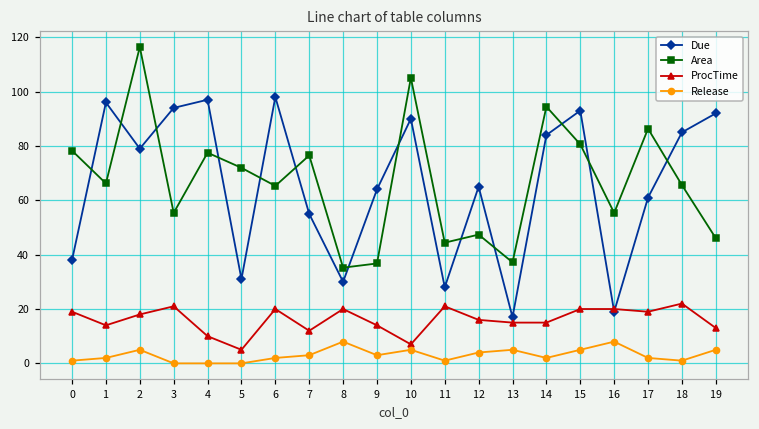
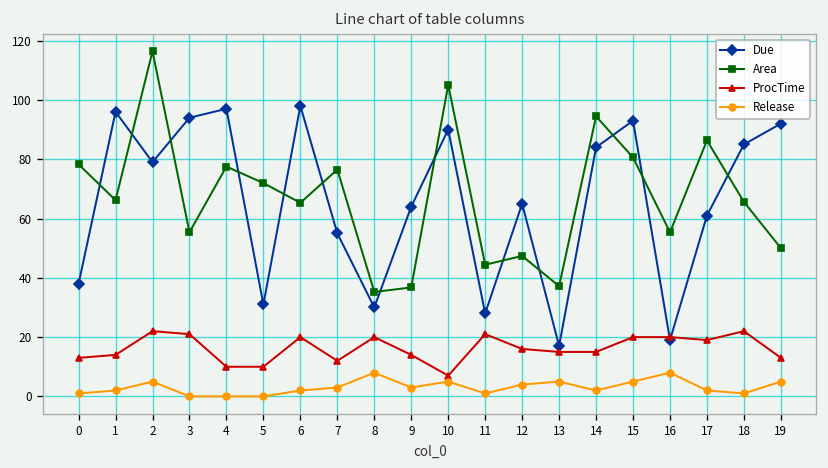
  {
    "Due": {
      "0": 38,
      "1": 96,
      "2": 79,
      "3": 94,
      "4": 97,
      "5": 31,
      "6": 98,
      "7": 55,
      "8": 30,
      "9": 64,
      "10": 90,
      "11": 28,
      "12": 65,
      "13": 17,
      "14": 84,
      "15": 93,
      "17": 61,
      "18": 85,
      "19": 92
    },
    "Area": {
      "0": 78,
      "1": 66,
      "2": 116,
      "3": 55,
      "4": 78,
      "5": 72,
      "6": 65,
      "7": 77,
      "8": 35,
      "9": 37,
      "10": 105,
      "11": 44,
      "12": 47,
      "13": 37,
      "14": 94,
      "15": 81,
      "16": 55,
      "17": 86,
      "18": 66,
-     "19": 46
+     "19": 50
    },
    "ProcTime": {
-     "0": 19,
+     "0": 13,
      "1": 14,
-     "2": 18,
+     "2": 22,
      "3": 21,
      "4": 10,
-     "5": 5,
+     "5": 10,
      "6": 20,
      "7": 12,
      "8": 20,
      "9": 14,
      "10": 7,
      "11": 21,
      "12": 16,
      "13": 15,
      "14": 15,
      "15": 20,
      "17": 19,
      "18": 22,
      "19": 13
    },
    "Release": {
      "0": 1,
      "1": 2,
      "2": 5,
      "3": 0,
      "4": 0,
      "5": 0,
      "6": 2,
      "7": 3,
      "8": 8,
      "9": 3,
      "10": 5,
      "11": 1,
      "12": 4,
      "13": 5,
      "14": 2,
      "15": 5,
      "16": 8,
      "17": 2,
      "18": 1,
      "19": 5
    }
  }
